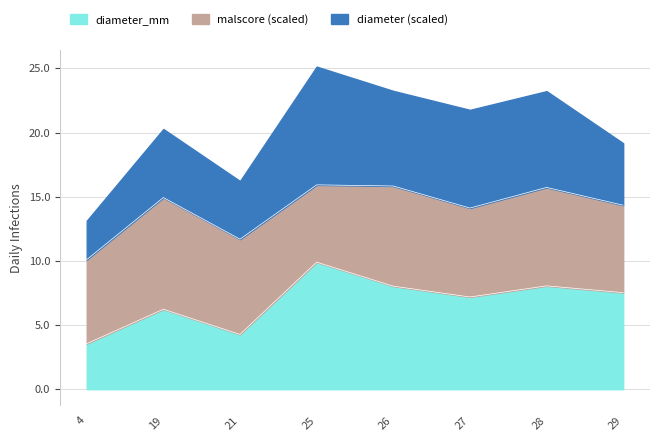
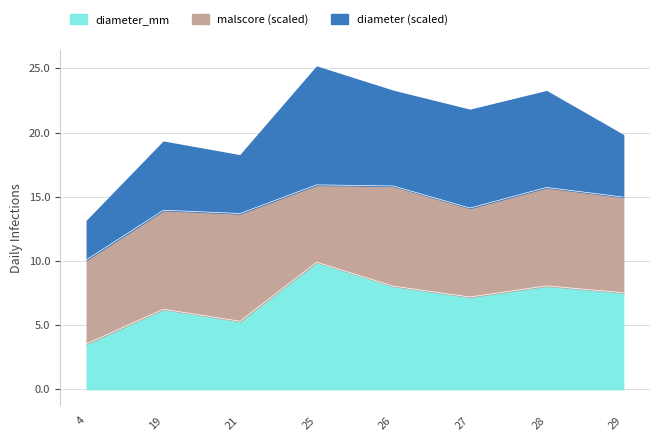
  {
    "diameter_mm": {
      "4": 3.6,
      "19": 6.2,
-     "21": 4.3,
+     "21": 5.3,
      "25": 9.9,
      "26": 8.0,
      "27": 7.2,
      "28": 8.1,
      "29": 7.5
    },
    "malscore (scaled)": {
      "4": 10.1,
-     "19": 8.7,
-     "21": 7.4,
+     "19": 7.7,
+     "21": 8.4,
      "25": 15.9,
      "26": 15.8,
      "27": 14.1,
      "28": 15.7,
-     "29": 6.8
+     "29": 7.4
    },
    "diameter (scaled)": {
      "4": 3.0,
      "19": 5.3,
      "21": 4.5,
      "25": 9.2,
      "26": 7.4,
      "27": 7.6,
      "28": 7.5,
      "29": 4.8
    }
  }
